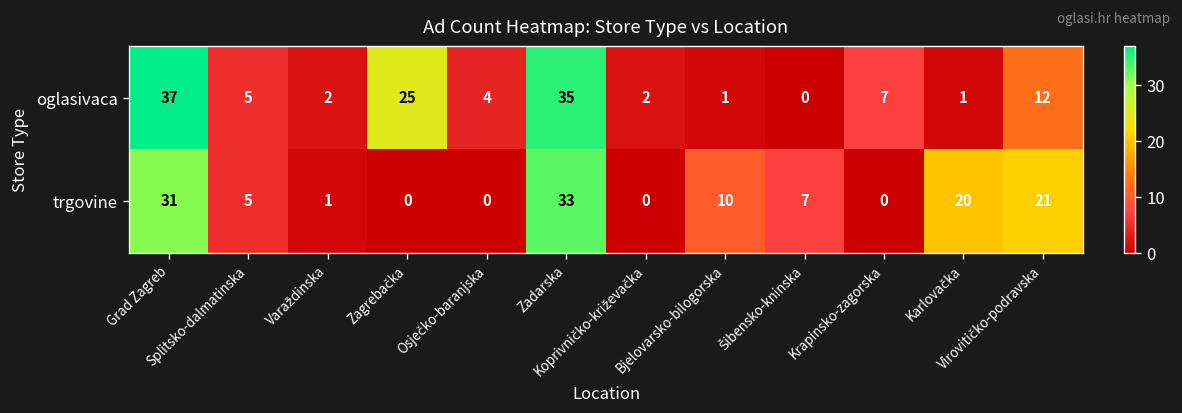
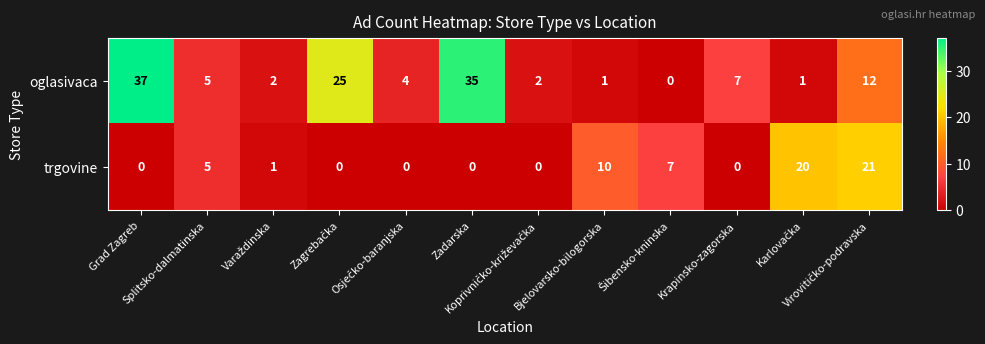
  {
    "oglasivaca": {
      "Grad Zagreb": 37,
      "Splitsko-dalmatinska": 5,
      "Varaždinska": 2,
      "Zagrebačka": 25,
      "Osječko-baranjska": 4,
      "Zadarska": 35,
      "Koprivničko-križevačka": 2,
      "Bjelovarsko-bilogorska": 1,
      "Šibensko-kninska": 0,
      "Krapinsko-zagorska": 7,
      "Karlovačka": 1,
      "Virovitičko-podravska": 12
    },
    "trgovine": {
-     "Grad Zagreb": 31,
+     "Grad Zagreb": 0,
      "Splitsko-dalmatinska": 5,
      "Varaždinska": 1,
      "Zagrebačka": 0,
      "Osječko-baranjska": 0,
-     "Zadarska": 33,
+     "Zadarska": 0,
      "Koprivničko-križevačka": 0,
      "Bjelovarsko-bilogorska": 10,
      "Šibensko-kninska": 7,
      "Krapinsko-zagorska": 0,
      "Karlovačka": 20,
      "Virovitičko-podravska": 21
    }
  }
